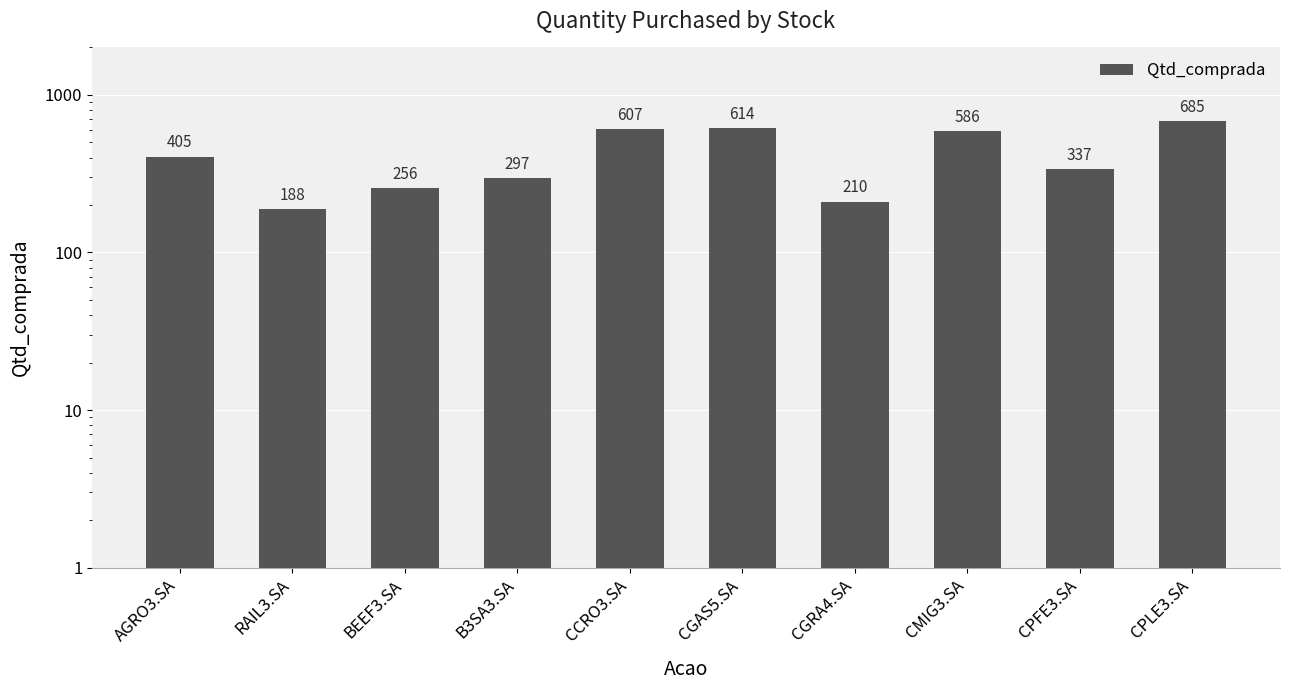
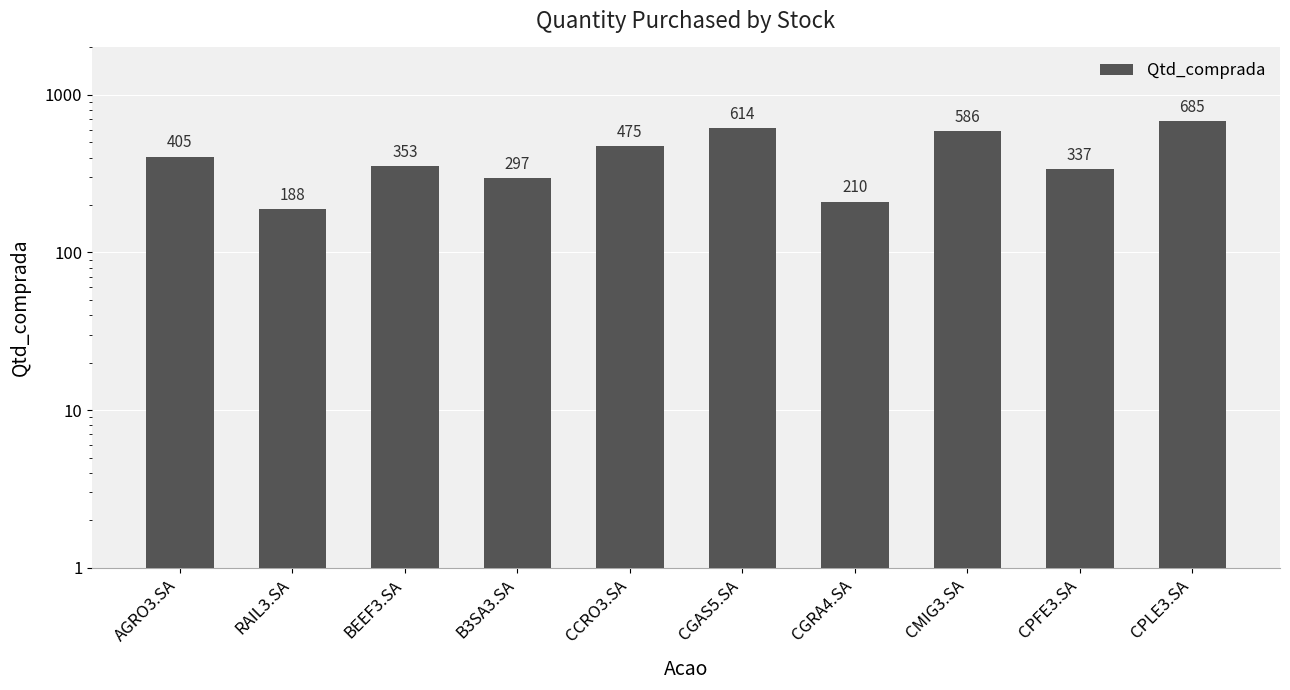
  {
    "AGRO3.SA": 405,
    "RAIL3.SA": 188,
-   "BEEF3.SA": 256,
+   "BEEF3.SA": 353,
    "B3SA3.SA": 297,
-   "CCRO3.SA": 607,
+   "CCRO3.SA": 475,
    "CGAS5.SA": 614,
    "CGRA4.SA": 210,
    "CMIG3.SA": 586,
    "CPFE3.SA": 337,
    "CPLE3.SA": 685
  }
